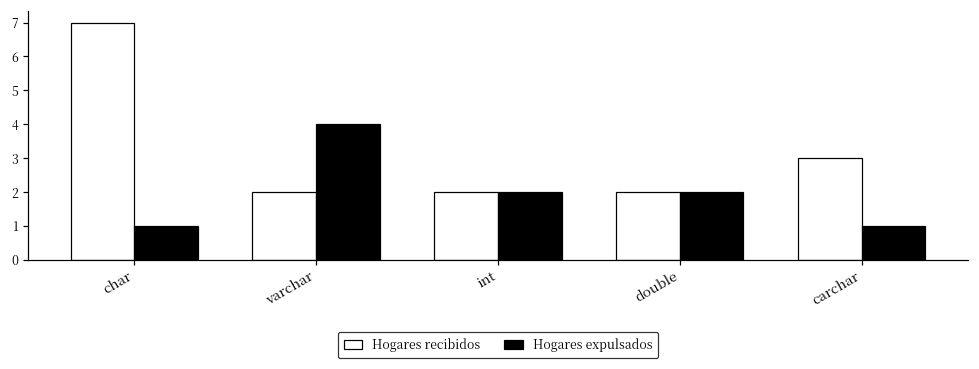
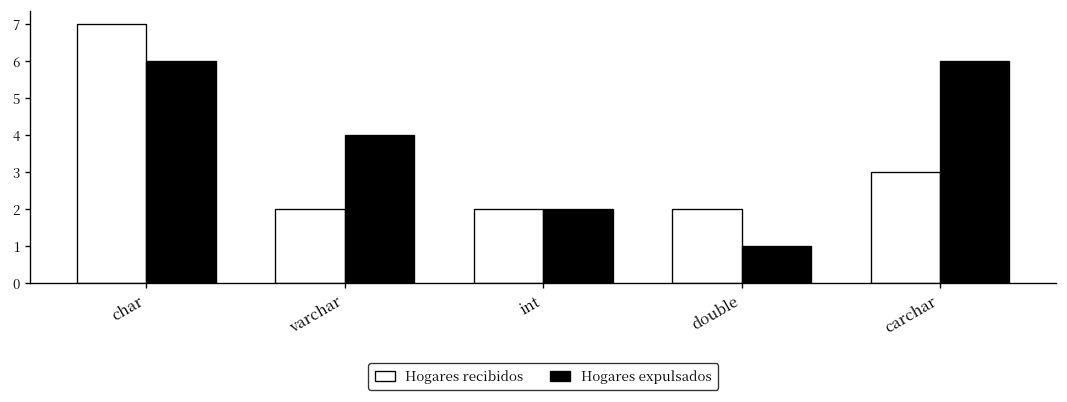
  {
    "Hogares recibidos": {
      "char": 7,
      "varchar": 2,
      "int": 2,
      "double": 2,
      "carchar": 3
    },
    "Hogares expulsados": {
-     "char": 1,
+     "char": 6,
      "varchar": 4,
      "int": 2,
-     "double": 2,
-     "carchar": 1
+     "double": 1,
+     "carchar": 6
    }
  }
